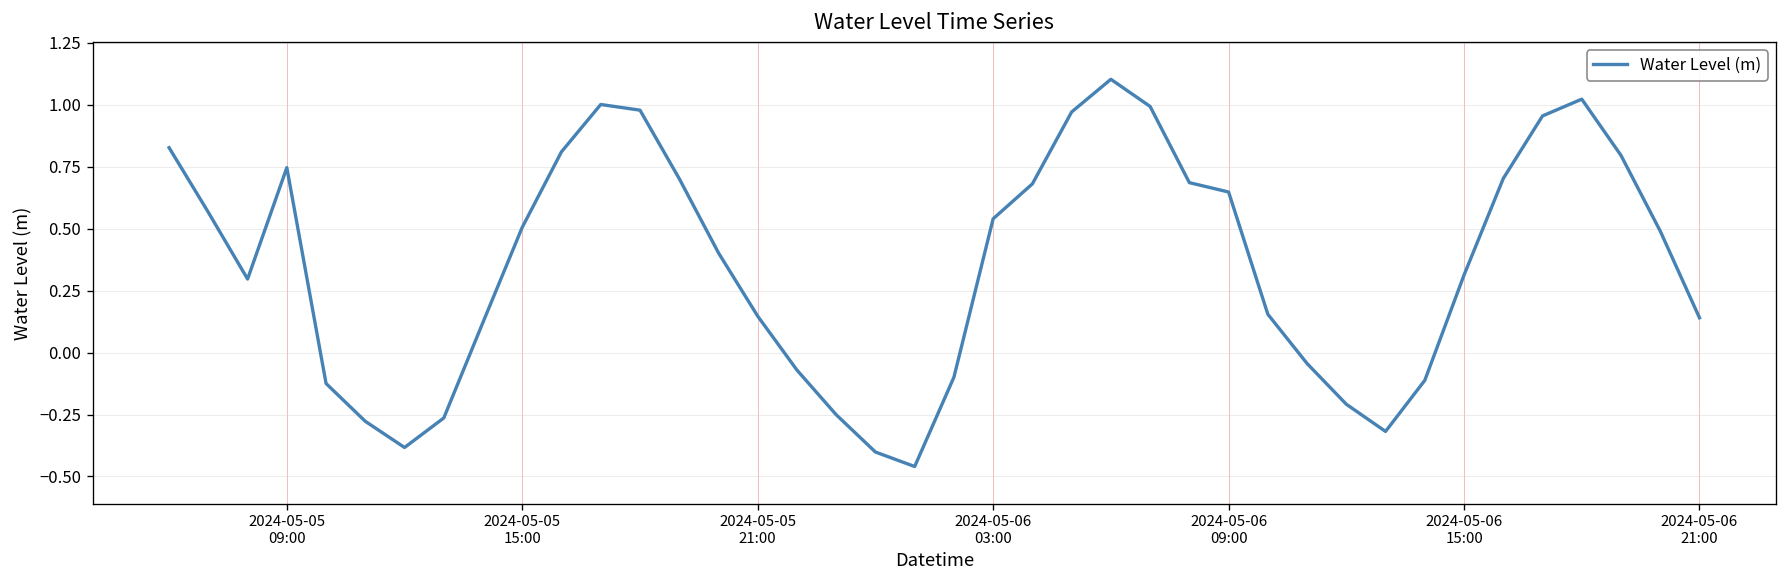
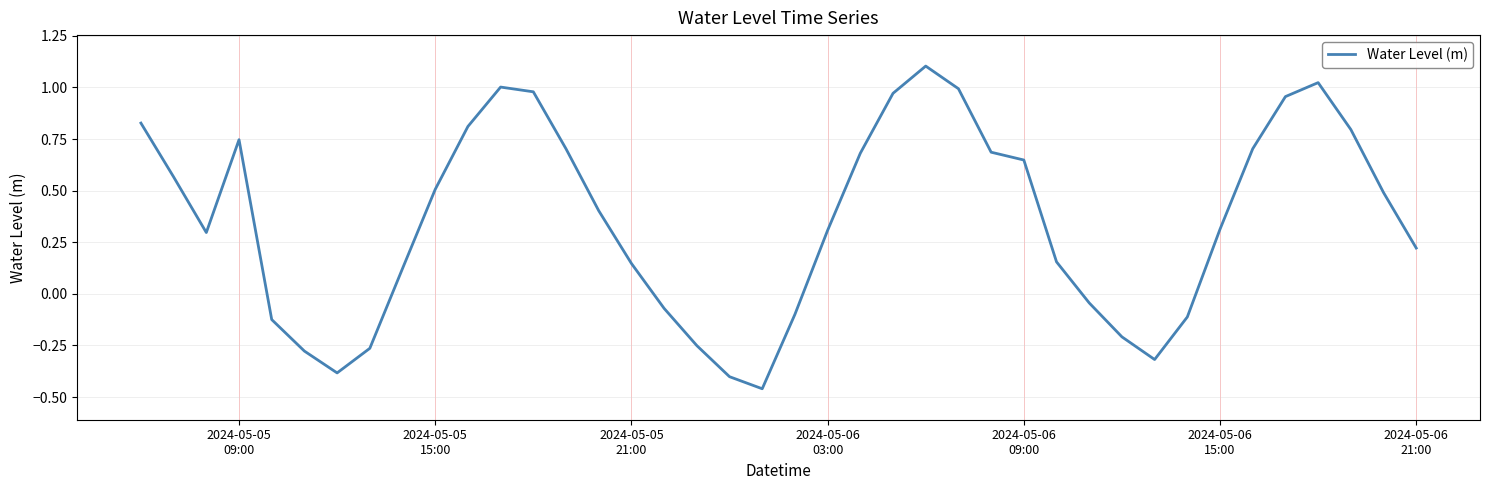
  {
    "2024-05-05 09:00": 0.75,
    "2024-05-05 15:00": 0.51,
    "2024-05-05 21:00": 0.15,
-   "2024-05-06 03:00": 0.54,
+   "2024-05-06 03:00": 0.31,
    "2024-05-06 09:00": 0.65,
    "2024-05-06 15:00": 0.31,
-   "2024-05-06 21:00": 0.14
+   "2024-05-06 21:00": 0.22
  }
